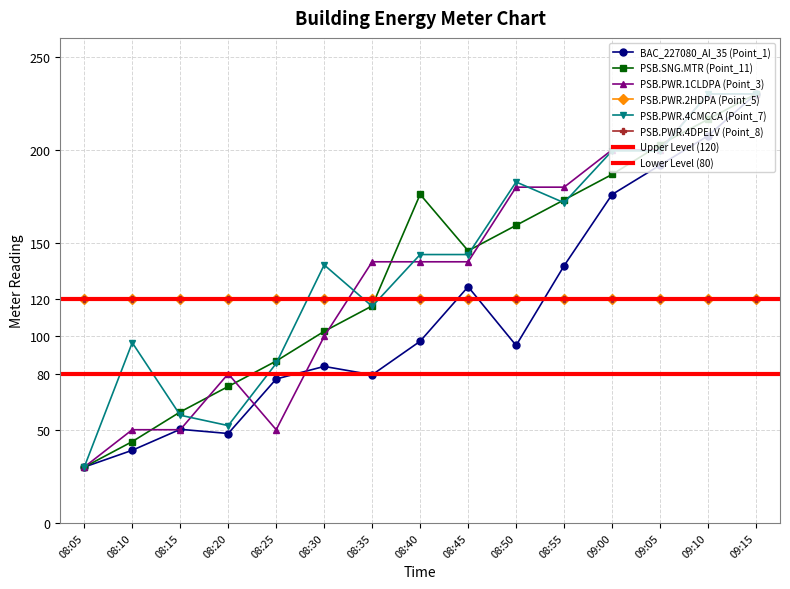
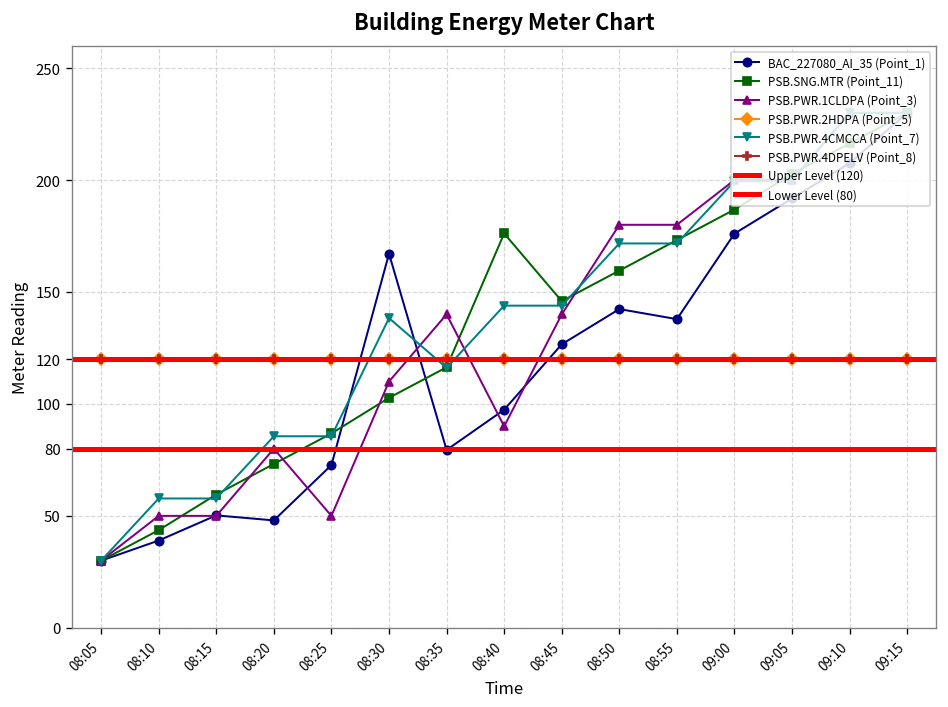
  {
    "BAC_227080_AI_35 (Point_1)": {
      "08:10": 39,
      "08:20": 48,
-     "08:25": 77,
-     "08:30": 84,
+     "08:25": 73,
+     "08:30": 167,
      "08:35": 79,
      "08:40": 97,
      "08:45": 127,
-     "08:50": 95,
+     "08:50": 142,
      "08:55": 138,
      "09:00": 176
    },
    "PSB.SNG.MTR (Point_11)": {
      "08:10": 44,
      "08:15": 60,
      "08:20": 73,
      "08:30": 103,
      "08:40": 176,
      "08:45": 146,
      "08:50": 160,
      "08:55": 173,
      "09:00": 187
    },
    "PSB.PWR.1CLDPA (Point_3)": {
      "08:10": 50,
      "08:20": 80,
      "08:25": 50,
-     "08:30": 100,
+     "08:30": 110,
      "08:35": 140,
-     "08:40": 140,
+     "08:40": 90,
      "08:45": 140,
      "08:50": 180,
      "08:55": 180
    },
    "PSB.PWR.4DPELV (Point_8)": {
      "08:05": 120,
      "08:10": 120,
      "08:15": 120,
      "08:20": 120,
      "08:25": 120,
      "08:30": 120,
      "08:35": 120,
      "08:40": 120,
      "08:45": 120,
      "08:50": 120,
      "08:55": 120,
      "09:00": 120,
      "09:05": 120,
      "09:10": 120,
      "09:15": 120
    },
    "PSB.PWR.4CMCCA (Point_7)": {
-     "08:10": 97,
+     "08:10": 58,
      "08:15": 58,
-     "08:20": 52,
+     "08:20": 86,
      "08:30": 138,
      "08:40": 144,
      "08:45": 144,
-     "08:50": 183,
+     "08:50": 172,
      "08:55": 172
    }
  }
